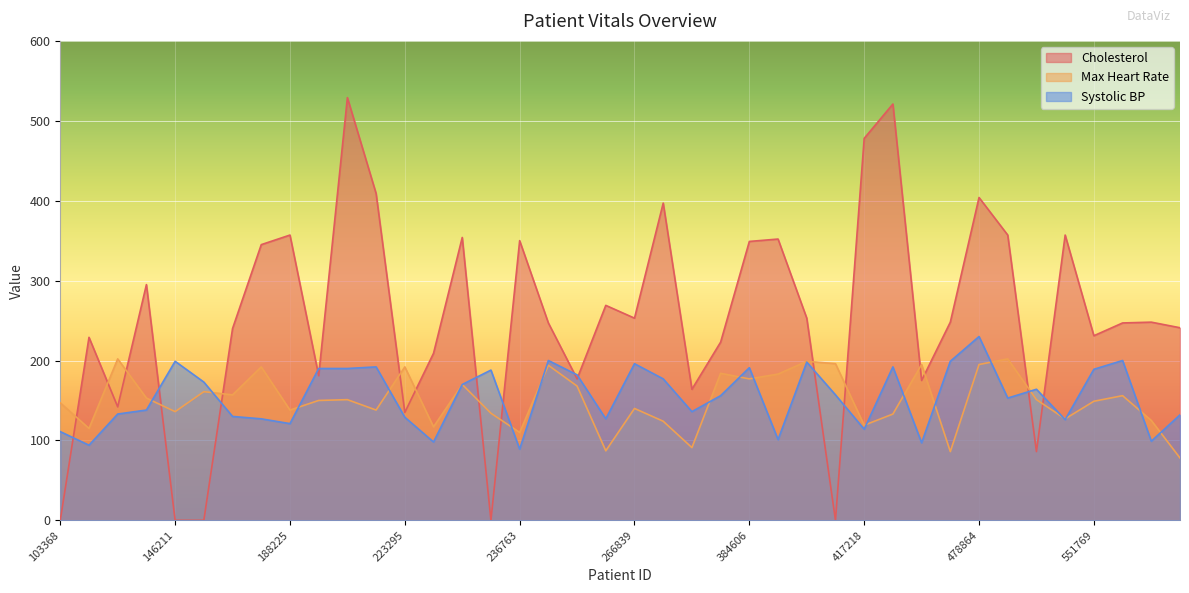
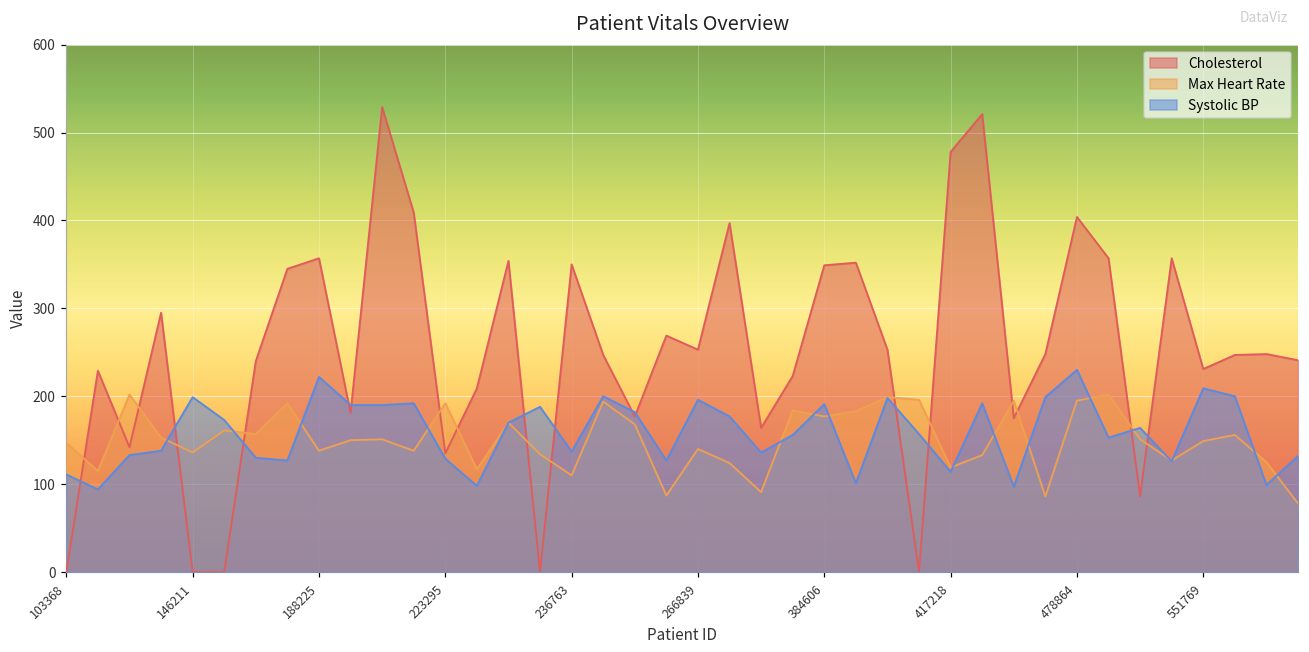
  {
    "Systolic BP": {
      "103368": 110,
      "146211": 200,
-     "188225": 120,
+     "188225": 220,
      "223295": 130,
-     "236763": 90,
+     "236763": 140,
      "266839": 200,
      "384606": 190,
      "417218": 110,
      "478864": 230,
-     "551769": 190
+     "551769": 210
    }
  }
